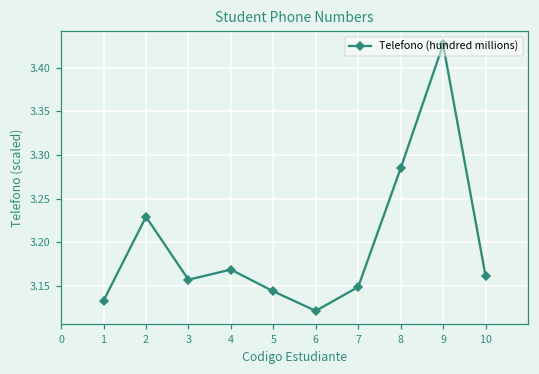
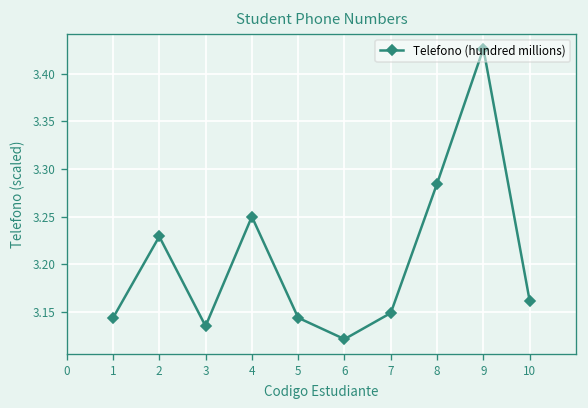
  {
-   "1": 3.13,
+   "1": 3.14,
    "2": 3.23,
-   "3": 3.16,
-   "4": 3.17,
+   "3": 3.13,
+   "4": 3.25,
    "5": 3.14,
    "6": 3.12,
    "7": 3.15,
    "8": 3.28,
    "10": 3.16
  }
